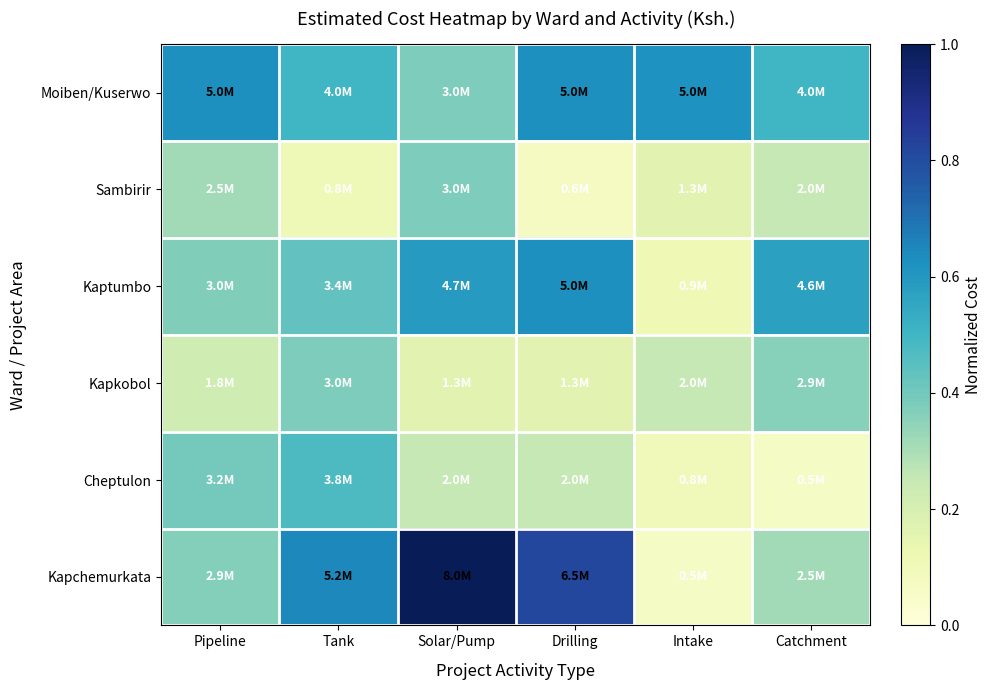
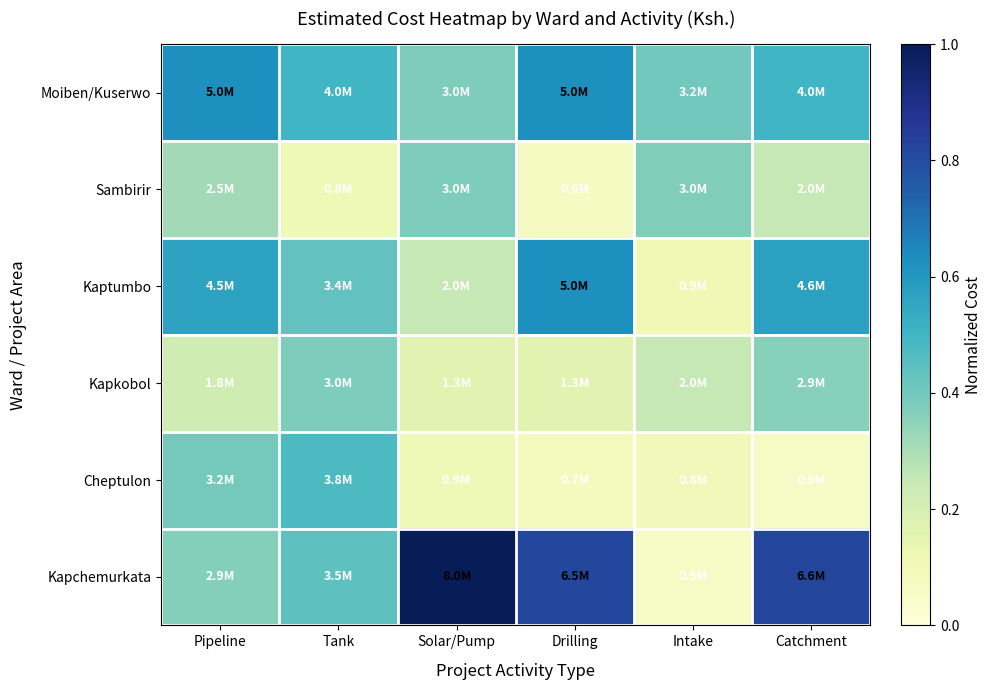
  {
    "Moiben/Kuserwo": {
      "Pipeline": "5.0M",
      "Tank": "4.0M",
      "Solar/Pump": "3.0M",
      "Drilling": "5.0M",
-     "Intake": "5.0M",
+     "Intake": "3.2M",
      "Catchment": "4.0M"
    },
    "Sambirir": {
      "Pipeline": "2.5M",
      "Tank": "0.8M",
      "Solar/Pump": "3.0M",
      "Drilling": "0.6M",
-     "Intake": "1.3M",
+     "Intake": "3.0M",
      "Catchment": "2.0M"
    },
    "Kaptumbo": {
-     "Pipeline": "3.0M",
+     "Pipeline": "4.5M",
      "Tank": "3.4M",
-     "Solar/Pump": "4.7M",
+     "Solar/Pump": "2.0M",
      "Drilling": "5.0M",
      "Intake": "0.9M",
      "Catchment": "4.6M"
    },
    "Kapkobol": {
      "Pipeline": "1.8M",
      "Tank": "3.0M",
      "Solar/Pump": "1.3M",
      "Drilling": "1.3M",
      "Intake": "2.0M",
      "Catchment": "2.9M"
    },
    "Cheptulon": {
      "Pipeline": "3.2M",
      "Tank": "3.8M",
-     "Solar/Pump": "2.0M",
-     "Drilling": "2.0M",
+     "Solar/Pump": "0.9M",
+     "Drilling": "0.7M",
      "Intake": "0.8M",
      "Catchment": "0.5M"
    },
    "Kapchemurkata": {
      "Pipeline": "2.9M",
-     "Tank": "5.2M",
+     "Tank": "3.5M",
      "Solar/Pump": "8.0M",
      "Drilling": "6.5M",
      "Intake": "0.5M",
-     "Catchment": "2.5M"
+     "Catchment": "6.6M"
    }
  }
